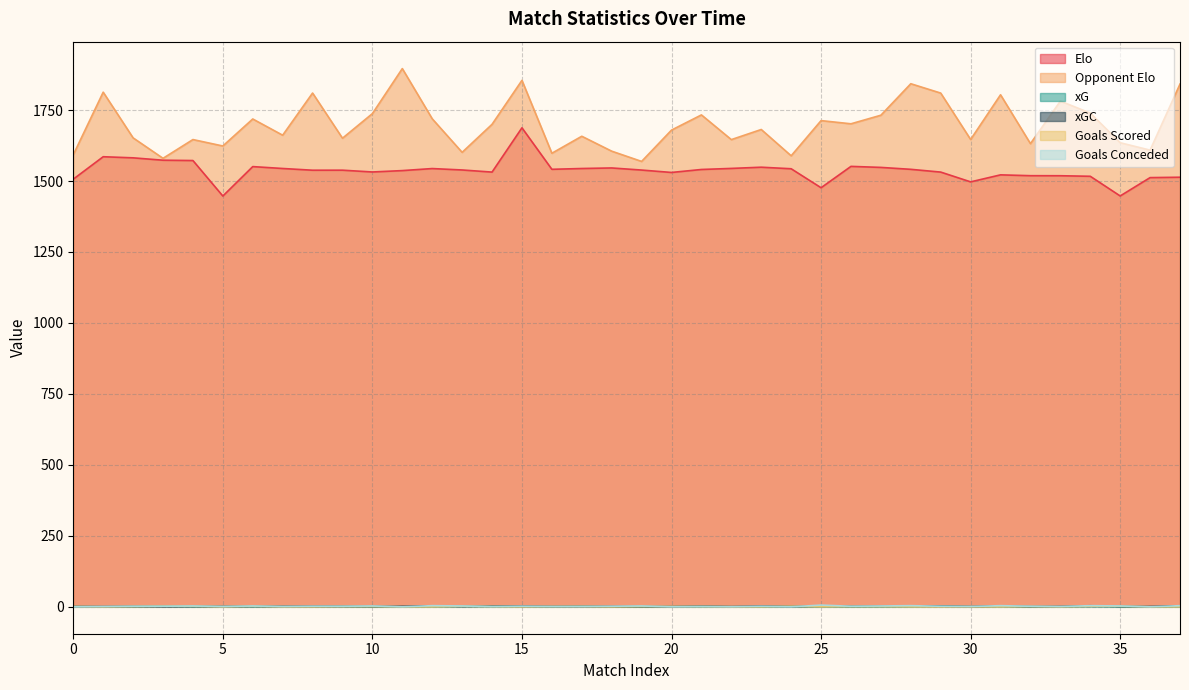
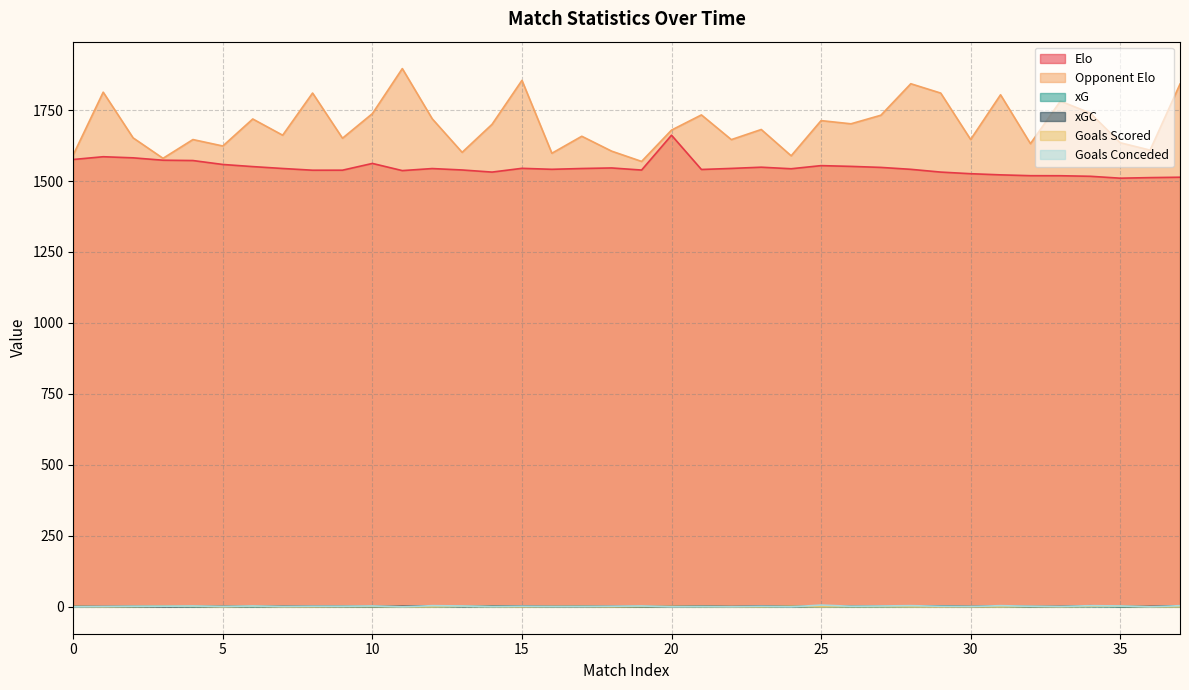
  {
    "Elo": {
-     "0": 1510,
-     "5": 1450,
-     "10": 1530,
-     "15": 1690,
-     "20": 1530,
-     "25": 1480,
-     "30": 1500,
-     "35": 1450
+     "0": 1580,
+     "5": 1560,
+     "10": 1560,
+     "15": 1540,
+     "20": 1660,
+     "25": 1550,
+     "30": 1530,
+     "35": 1510
    }
  }
